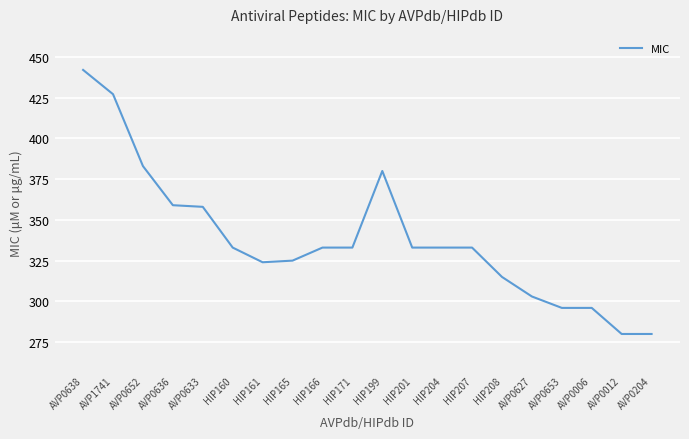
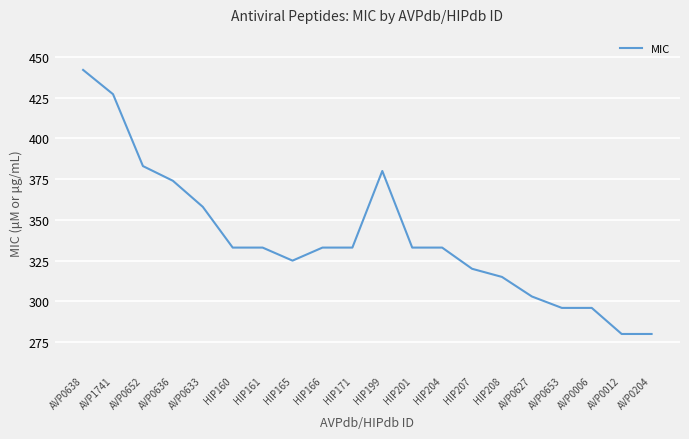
  {
    "AVP0638": 442,
    "AVP1741": 427,
    "AVP0652": 383,
-   "AVP0636": 359,
+   "AVP0636": 374,
    "AVP0633": 358,
    "HIP160": 333,
-   "HIP161": 324,
+   "HIP161": 333,
    "HIP165": 325,
    "HIP166": 333,
    "HIP171": 333,
    "HIP199": 380,
    "HIP201": 333,
    "HIP204": 333,
-   "HIP207": 333,
+   "HIP207": 320,
    "HIP208": 315,
    "AVP0627": 303,
    "AVP0653": 296,
    "AVP0006": 296,
    "AVP0012": 280,
    "AVP0204": 280
  }
